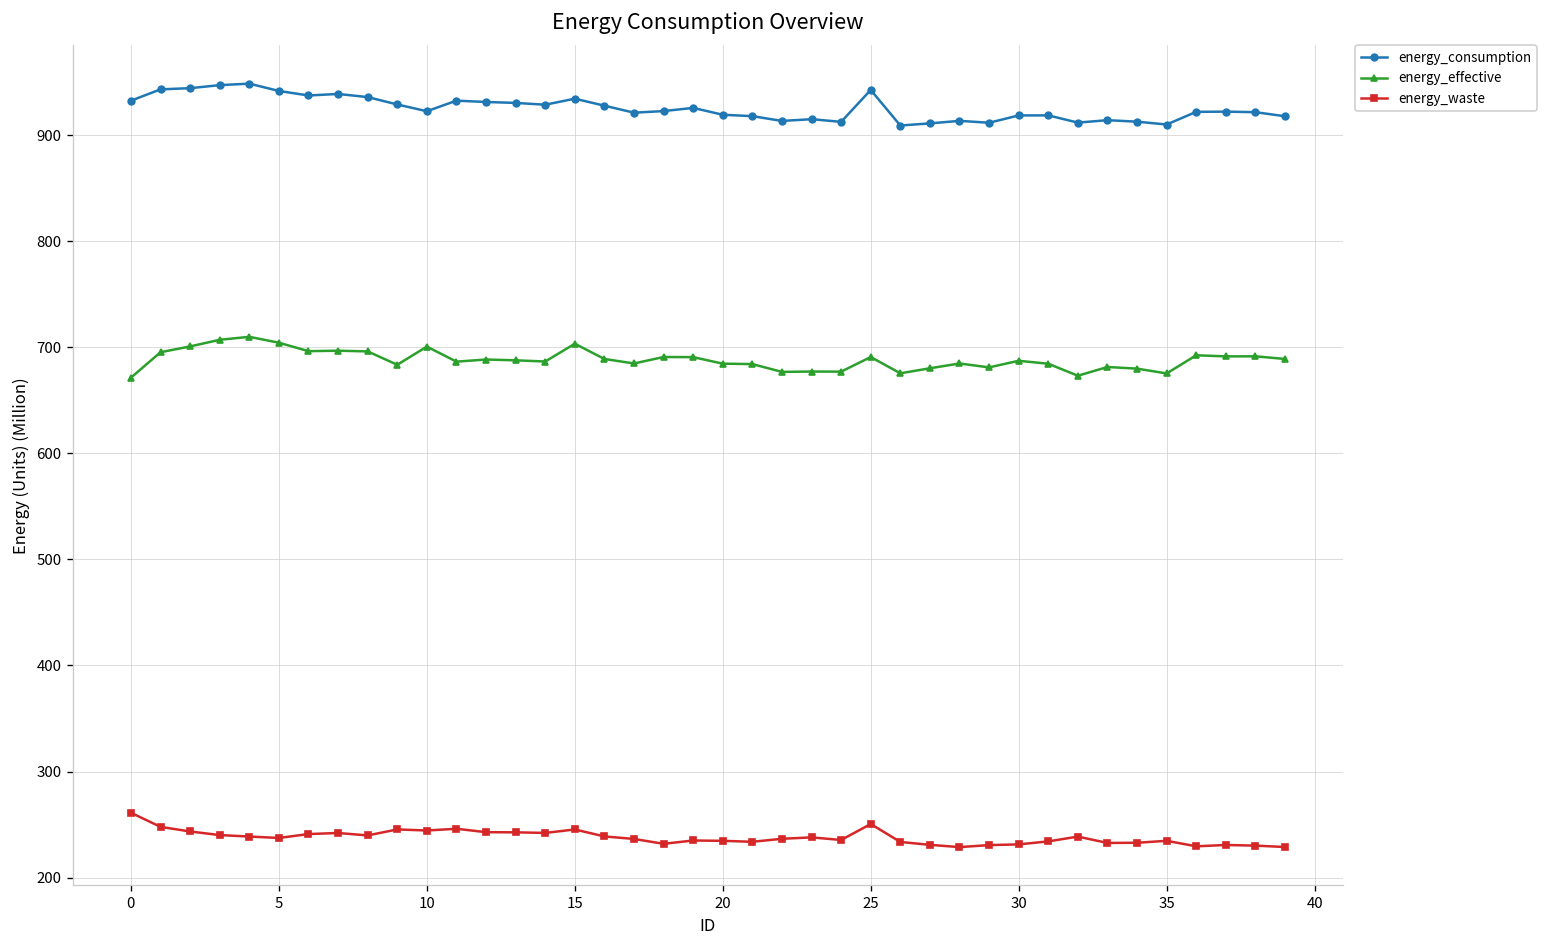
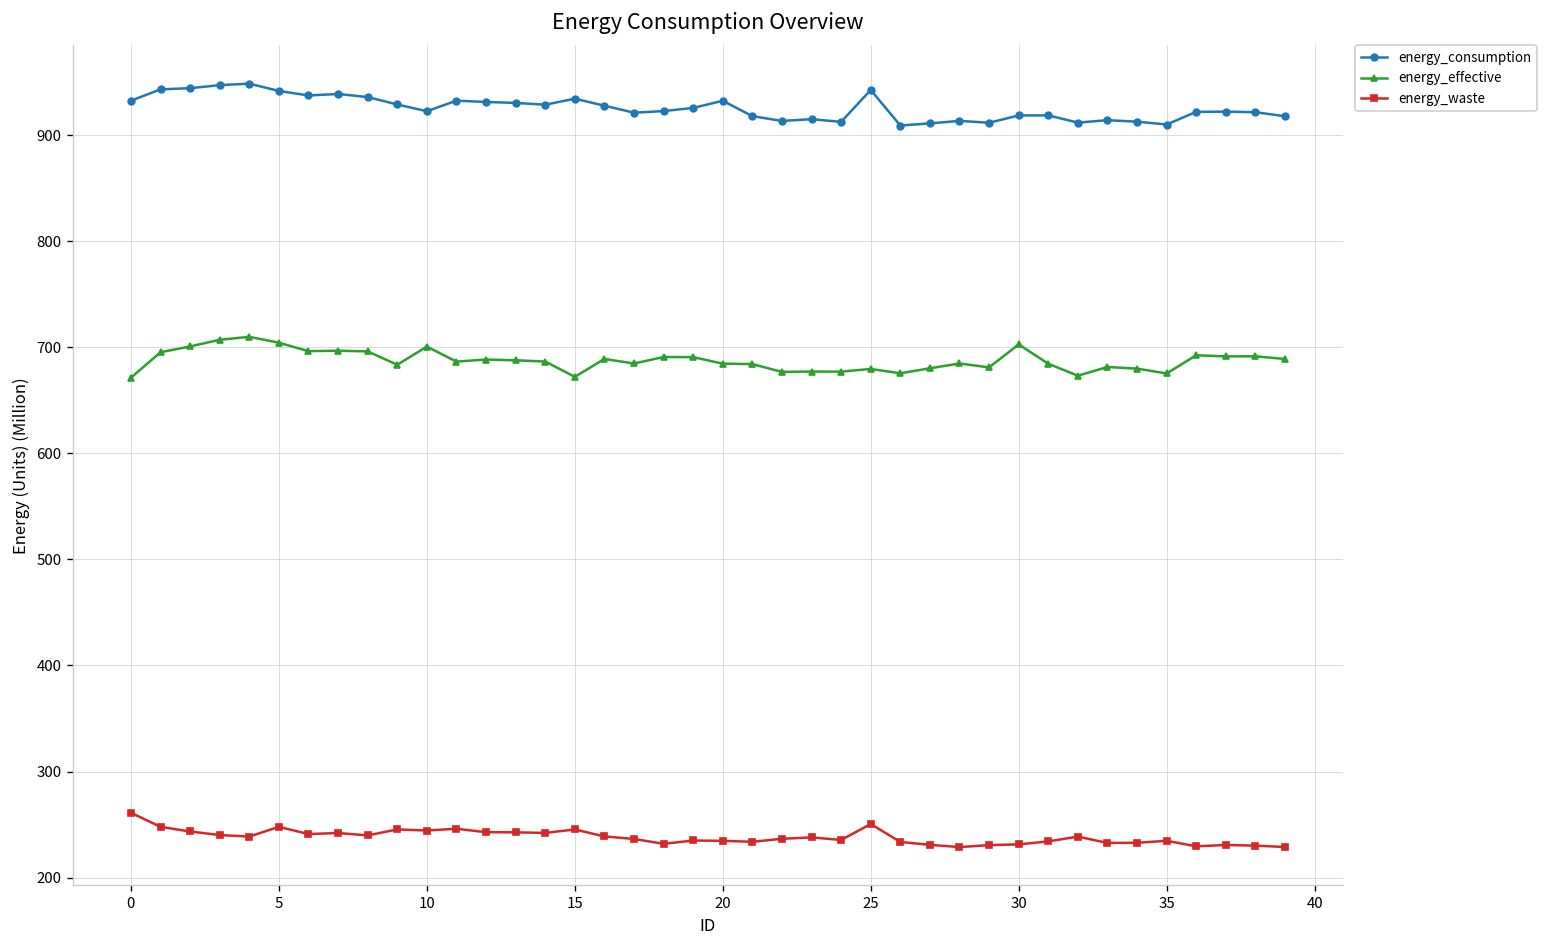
  {
    "energy_consumption": {
      "0": 930,
      "5": 940,
      "10": 920,
      "15": 930,
-     "20": 920,
+     "20": 930,
      "25": 940,
      "30": 920,
      "35": 910
    },
    "energy_effective": {
      "0": 670,
      "5": 700,
      "10": 700,
-     "15": 700,
+     "15": 670,
      "20": 680,
-     "25": 690,
-     "30": 690,
+     "25": 680,
+     "30": 700,
      "35": 680
    },
    "energy_waste": {
      "0": 260,
-     "5": 240,
+     "5": 250,
      "10": 240,
      "15": 250,
      "20": 230,
      "25": 250,
      "30": 230,
      "35": 230
    }
  }
